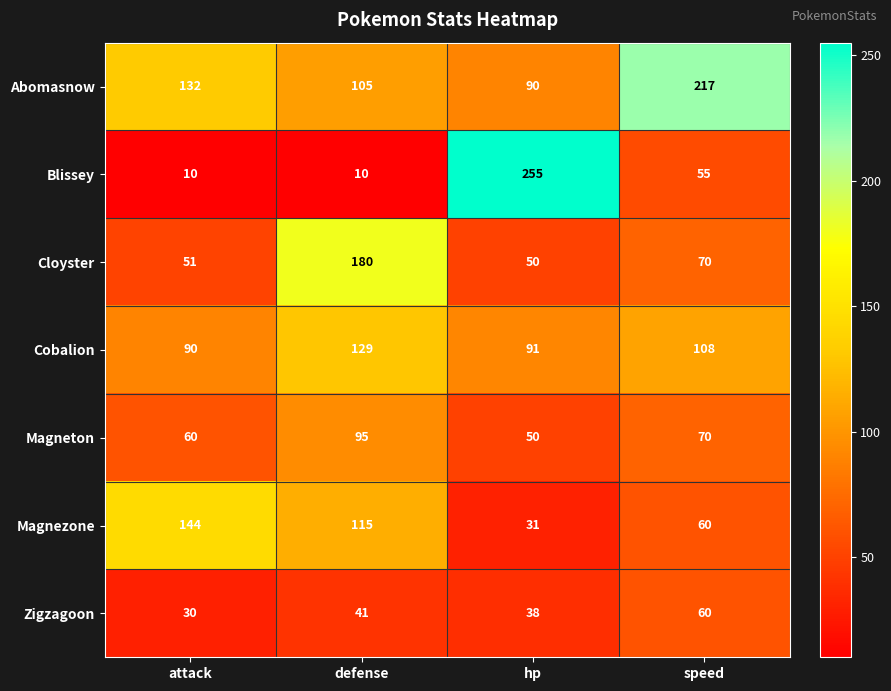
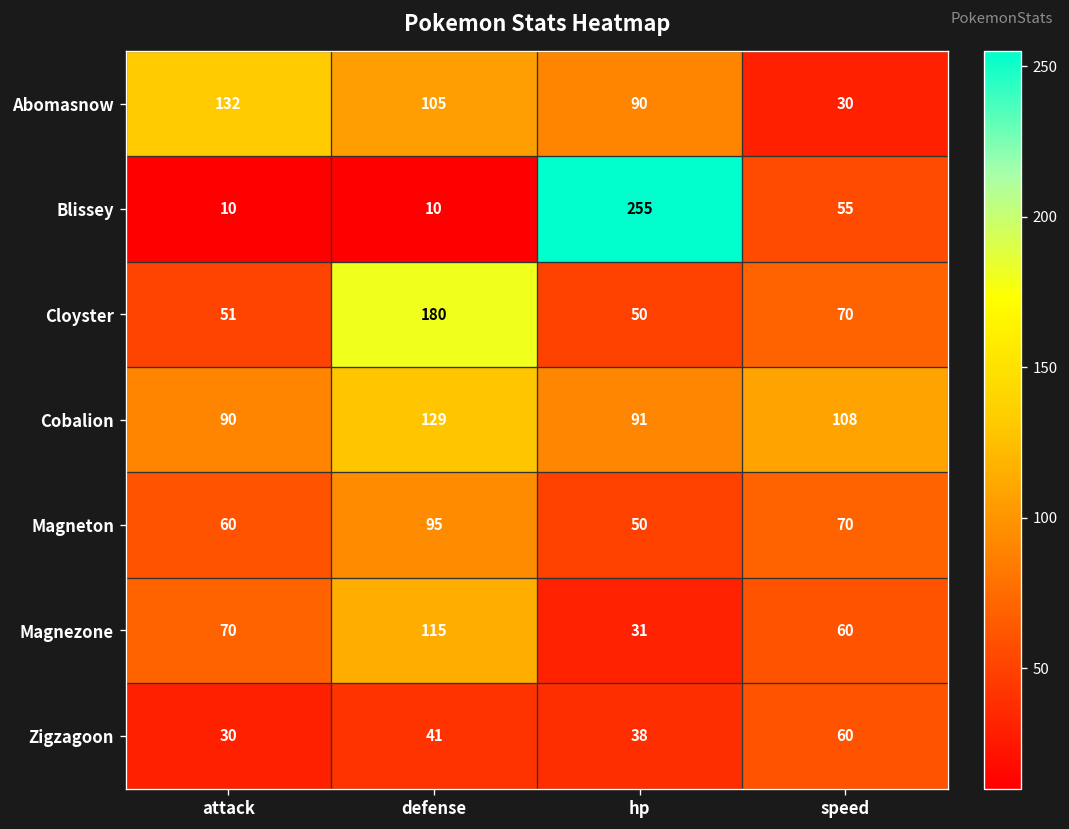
  {
    "Abomasnow": {
      "attack": 132,
      "defense": 105,
      "hp": 90,
-     "speed": 217
+     "speed": 30
    },
    "Blissey": {
      "attack": 10,
      "defense": 10,
      "hp": 255,
      "speed": 55
    },
    "Cloyster": {
      "attack": 51,
      "defense": 180,
      "hp": 50,
      "speed": 70
    },
    "Cobalion": {
      "attack": 90,
      "defense": 129,
      "hp": 91,
      "speed": 108
    },
    "Magneton": {
      "attack": 60,
      "defense": 95,
      "hp": 50,
      "speed": 70
    },
    "Magnezone": {
-     "attack": 144,
+     "attack": 70,
      "defense": 115,
      "hp": 31,
      "speed": 60
    },
    "Zigzagoon": {
      "attack": 30,
      "defense": 41,
      "hp": 38,
      "speed": 60
    }
  }
